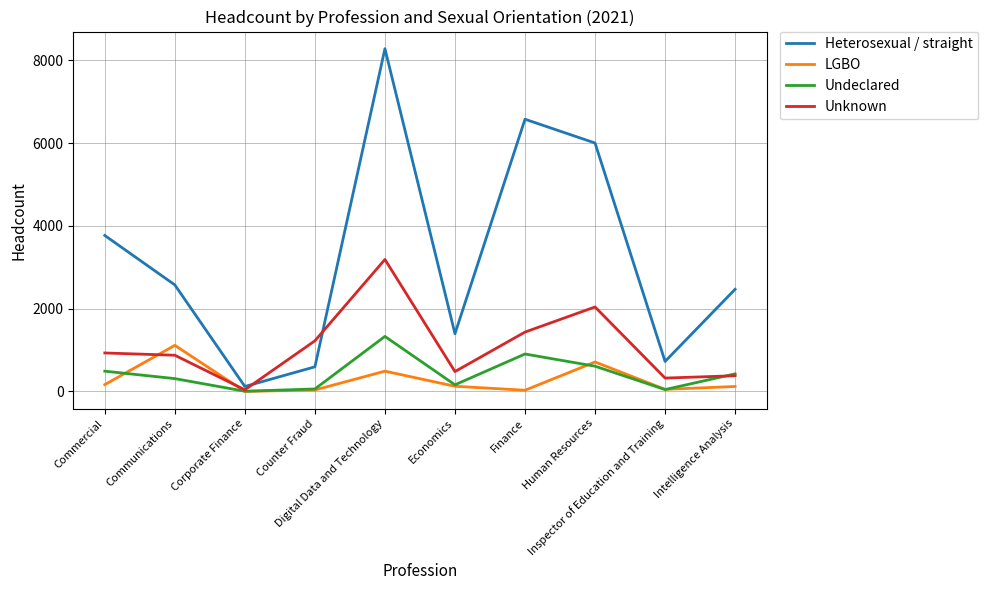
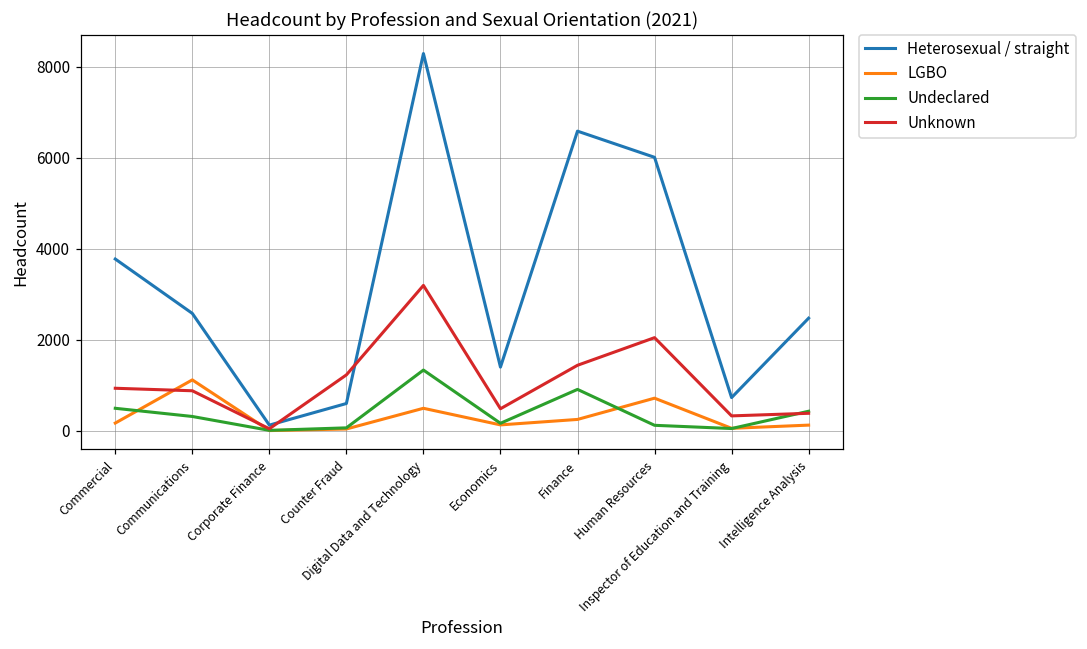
  {
    "Heterosexual / straight": {
      "Commercial": 3800,
      "Communications": 2600,
      "Corporate Finance": 100,
      "Counter Fraud": 600,
      "Digital Data and Technology": 8300,
      "Economics": 1400,
      "Finance": 6600,
      "Human Resources": 6000,
      "Inspector of Education and Training": 700,
      "Intelligence Analysis": 2500
    },
    "LGBO": {
      "Commercial": 200,
      "Communications": 1100,
      "Digital Data and Technology": 500,
-     "Finance": 0,
+     "Finance": 200,
      "Human Resources": 700,
      "Intelligence Analysis": 100
    },
    "Undeclared": {
      "Commercial": 500,
      "Communications": 300,
      "Digital Data and Technology": 1300,
      "Finance": 900,
-     "Human Resources": 600
+     "Human Resources": 100
    },
    "Unknown": {
      "Commercial": 900,
      "Communications": 900,
      "Counter Fraud": 1200,
      "Digital Data and Technology": 3200,
      "Economics": 500,
      "Finance": 1400,
      "Human Resources": 2000,
      "Inspector of Education and Training": 300
    }
  }
